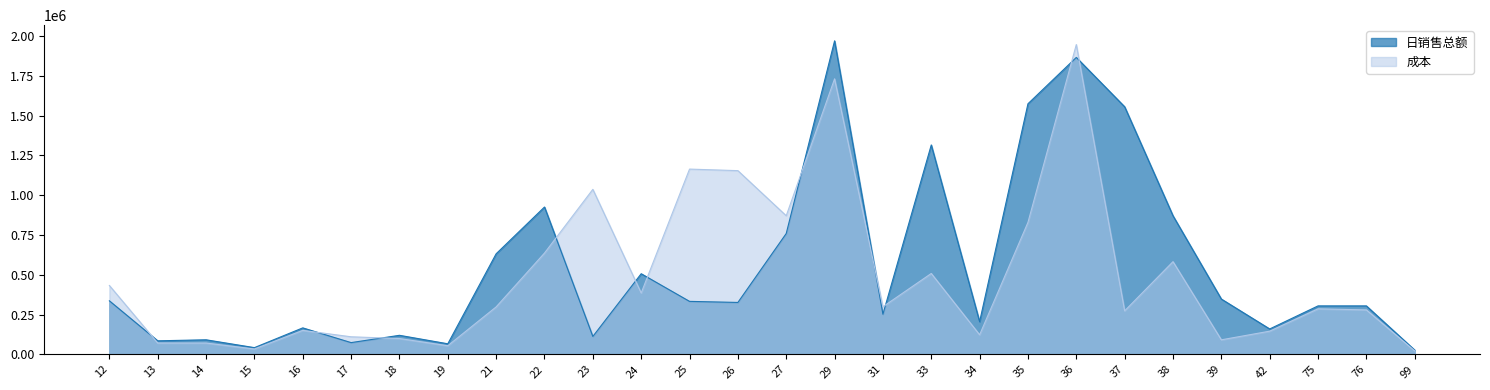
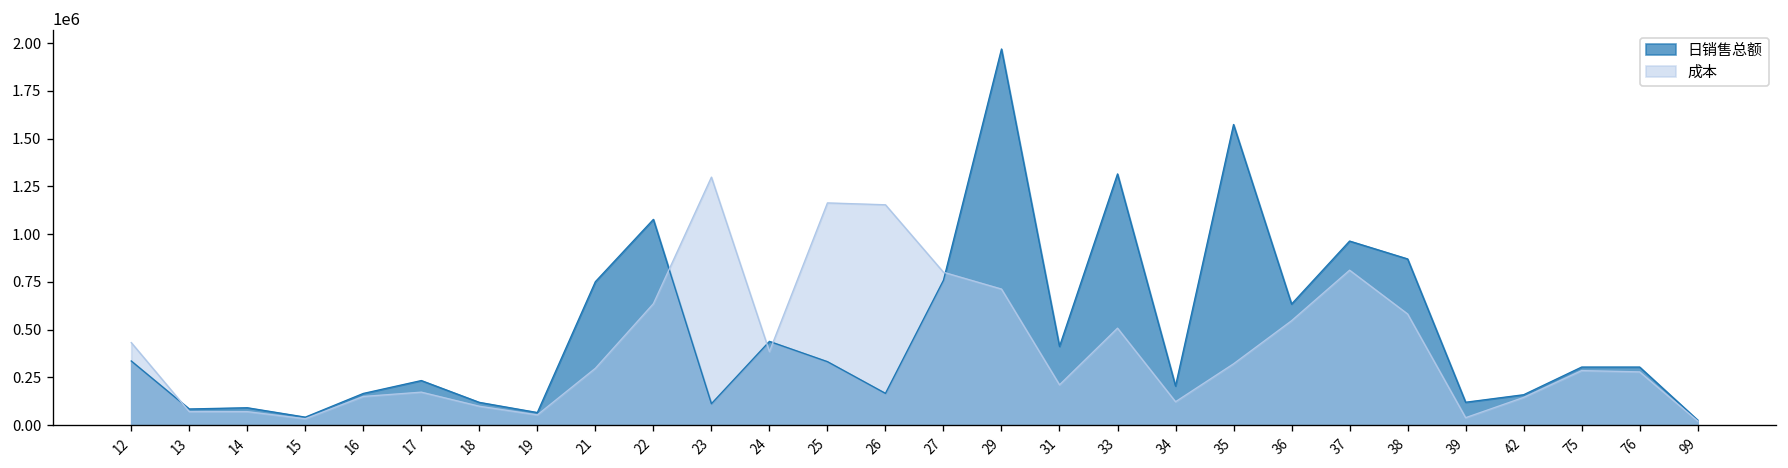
  {
    "日销售总额": {
      "12": 340000,
      "14": 90000,
-     "17": 70000,
+     "17": 230000,
      "18": 120000,
-     "21": 630000,
-     "22": 930000,
+     "21": 750000,
+     "22": 1080000,
      "23": 110000,
-     "24": 510000,
+     "24": 440000,
      "25": 330000,
-     "26": 330000,
+     "26": 170000,
      "27": 760000,
      "29": 1970000,
-     "31": 250000,
+     "31": 410000,
      "33": 1320000,
      "34": 210000,
      "35": 1570000,
-     "36": 1870000,
-     "37": 1560000,
+     "36": 630000,
+     "37": 960000,
      "38": 870000,
-     "39": 350000,
+     "39": 120000,
      "75": 300000,
      "76": 300000
    },
    "成本": {
      "12": 430000,
      "14": 70000,
-     "17": 110000,
+     "17": 170000,
      "18": 100000,
      "21": 300000,
      "22": 640000,
-     "23": 1040000,
+     "23": 1300000,
      "24": 390000,
      "25": 1160000,
      "26": 1150000,
-     "27": 870000,
-     "29": 1730000,
-     "31": 300000,
+     "27": 800000,
+     "29": 710000,
+     "31": 210000,
      "33": 510000,
      "34": 120000,
-     "35": 830000,
-     "36": 1950000,
-     "37": 270000,
+     "35": 320000,
+     "36": 550000,
+     "37": 810000,
      "38": 580000,
-     "39": 90000,
+     "39": 40000,
      "75": 290000,
      "76": 280000
    }
  }
